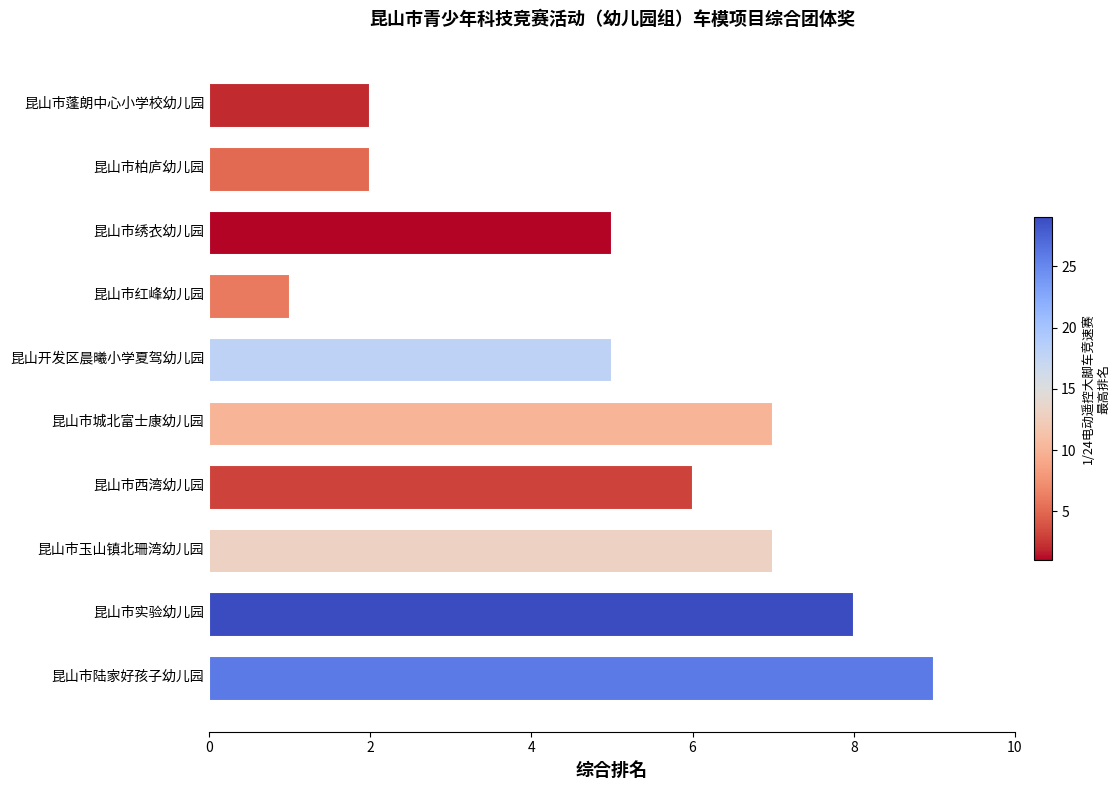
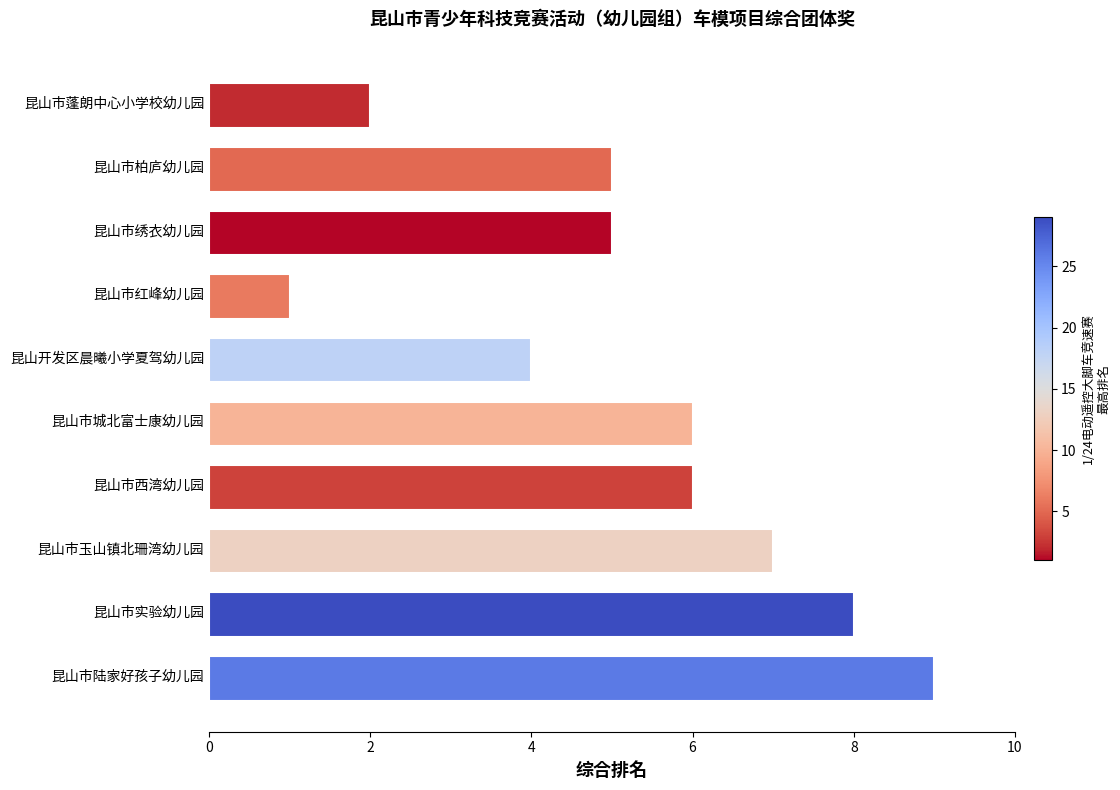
  {
    "昆山市蓬朗中心小学校幼儿园": 2,
-   "昆山市柏庐幼儿园": 2,
+   "昆山市柏庐幼儿园": 5,
    "昆山市绣衣幼儿园": 5,
    "昆山市红峰幼儿园": 1,
-   "昆山开发区晨曦小学夏驾幼儿园": 5,
-   "昆山市城北富士康幼儿园": 7,
+   "昆山开发区晨曦小学夏驾幼儿园": 4,
+   "昆山市城北富士康幼儿园": 6,
    "昆山市西湾幼儿园": 6,
    "昆山市玉山镇北珊湾幼儿园": 7,
    "昆山市实验幼儿园": 8,
    "昆山市陆家好孩子幼儿园": 9
  }
